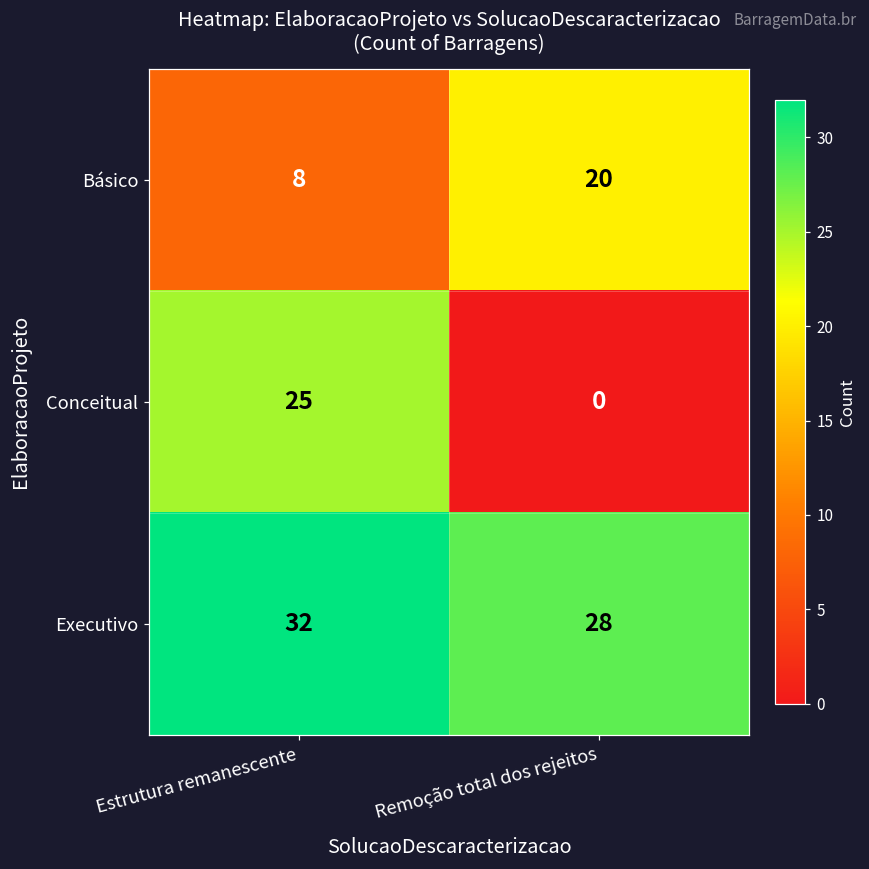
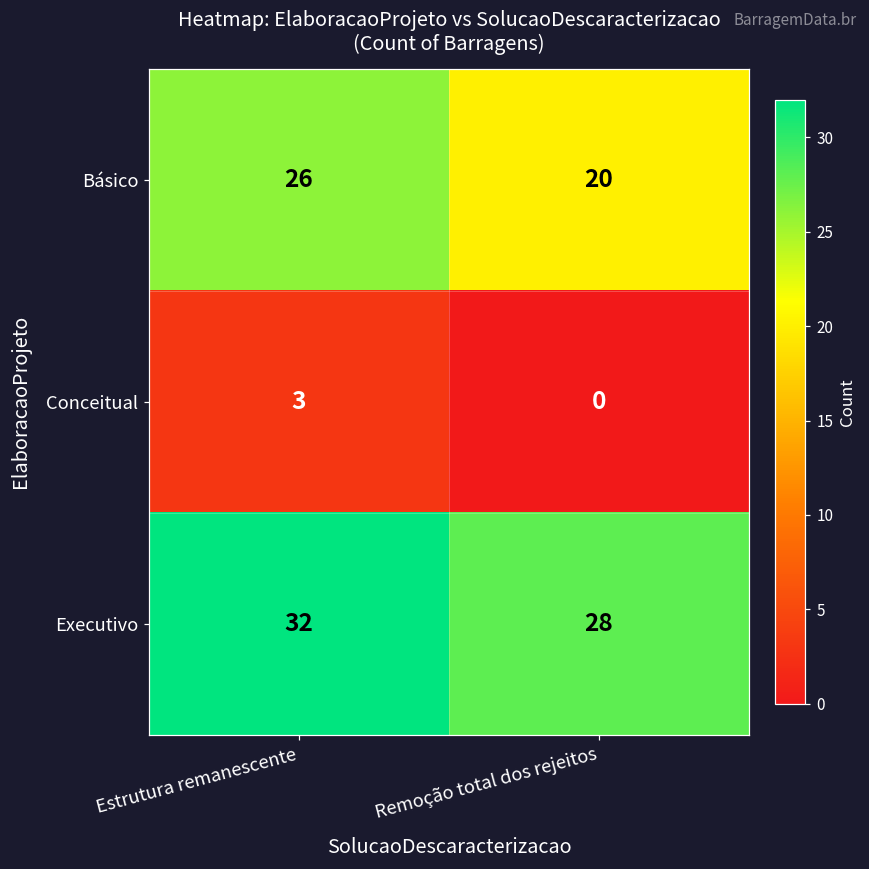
  {
    "Básico": {
-     "Estrutura remanescente": 8,
+     "Estrutura remanescente": 26,
      "Remoção total dos rejeitos": 20
    },
    "Conceitual": {
-     "Estrutura remanescente": 25,
+     "Estrutura remanescente": 3,
      "Remoção total dos rejeitos": 0
    },
    "Executivo": {
      "Estrutura remanescente": 32,
      "Remoção total dos rejeitos": 28
    }
  }
